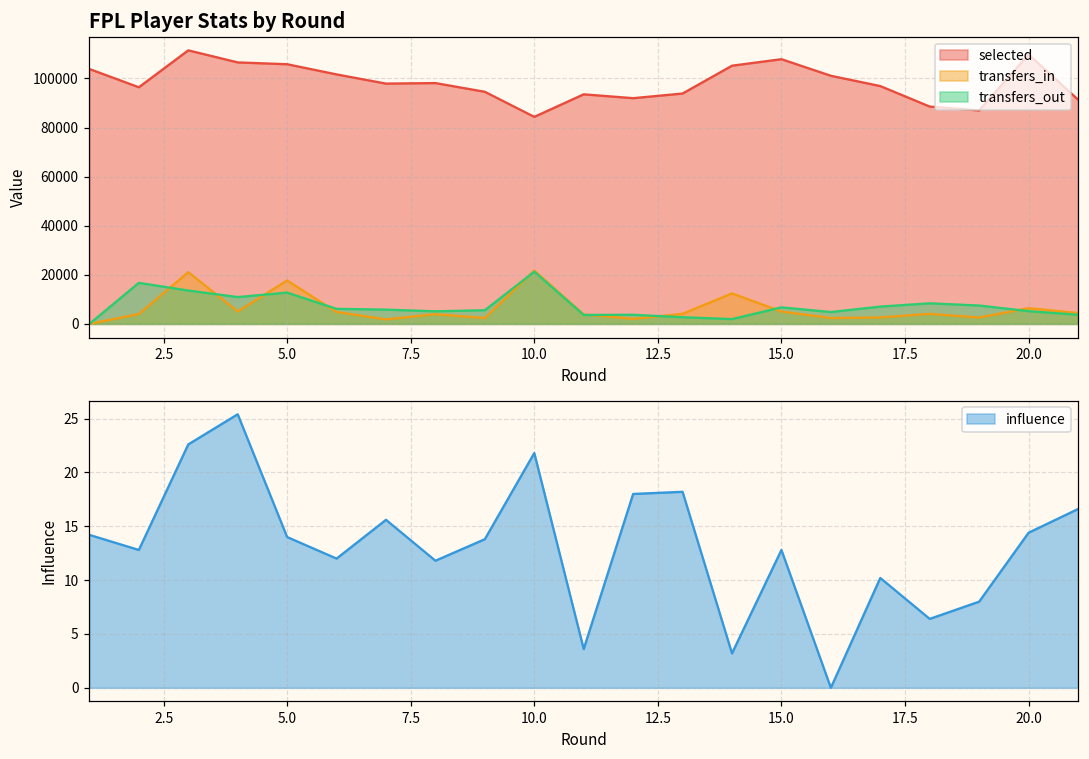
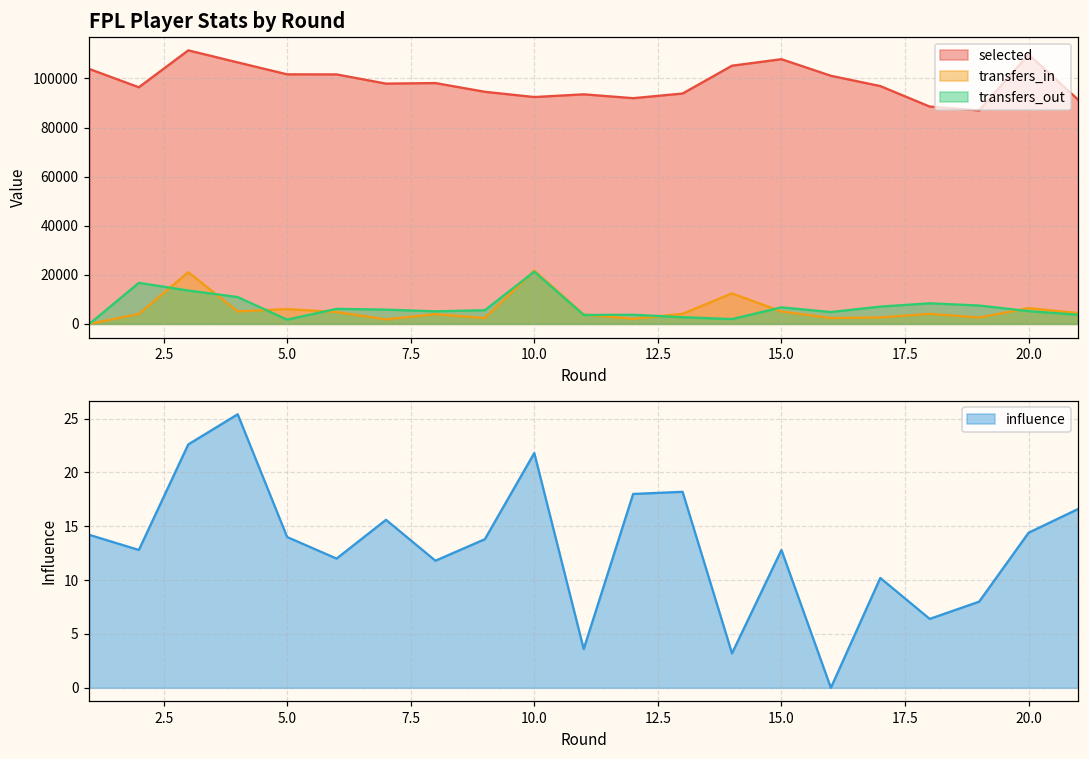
  {
    "FPL Player Stats by Round": {
      "selected": {
-       "5.0": 106000,
-       "10.0": 84000,
+       "5.0": 102000,
+       "10.0": 92000,
        "15.0": 108000
      },
      "transfers_in": {
-       "5.0": 18000,
+       "5.0": 6000,
        "15.0": 5000,
        "20.0": 6000
      },
      "transfers_out": {
-       "5.0": 13000,
+       "5.0": 2000,
        "15.0": 7000,
        "20.0": 5000
      }
    }
  }
